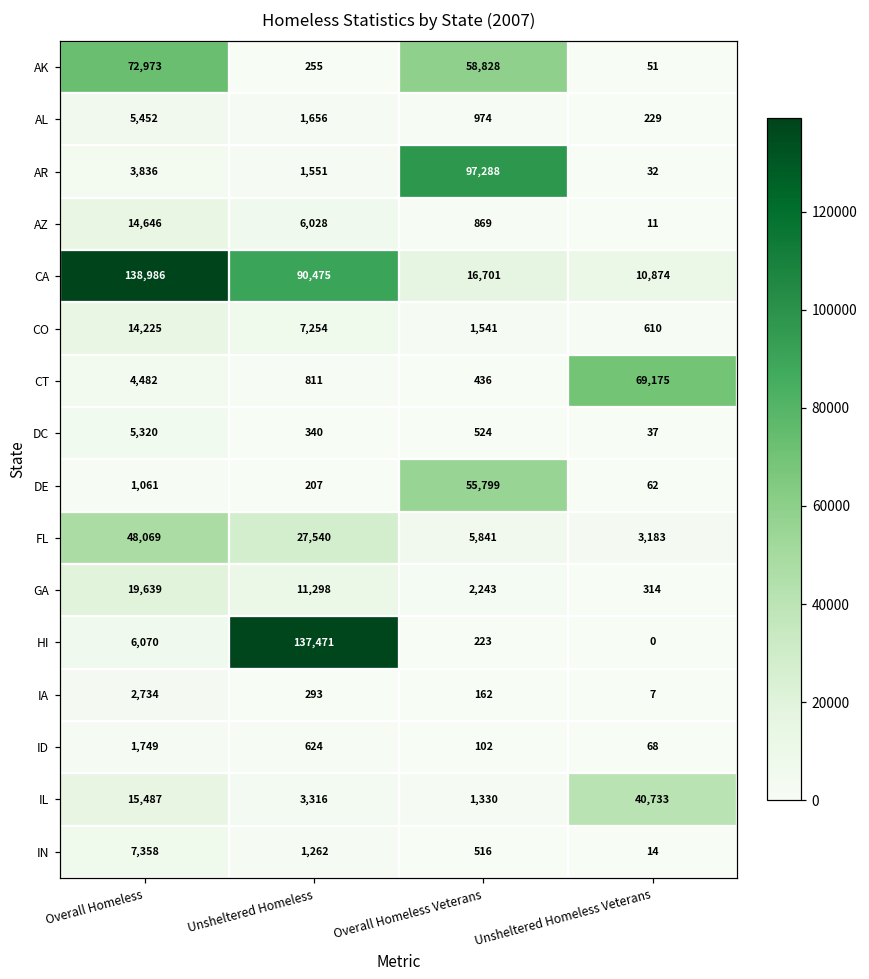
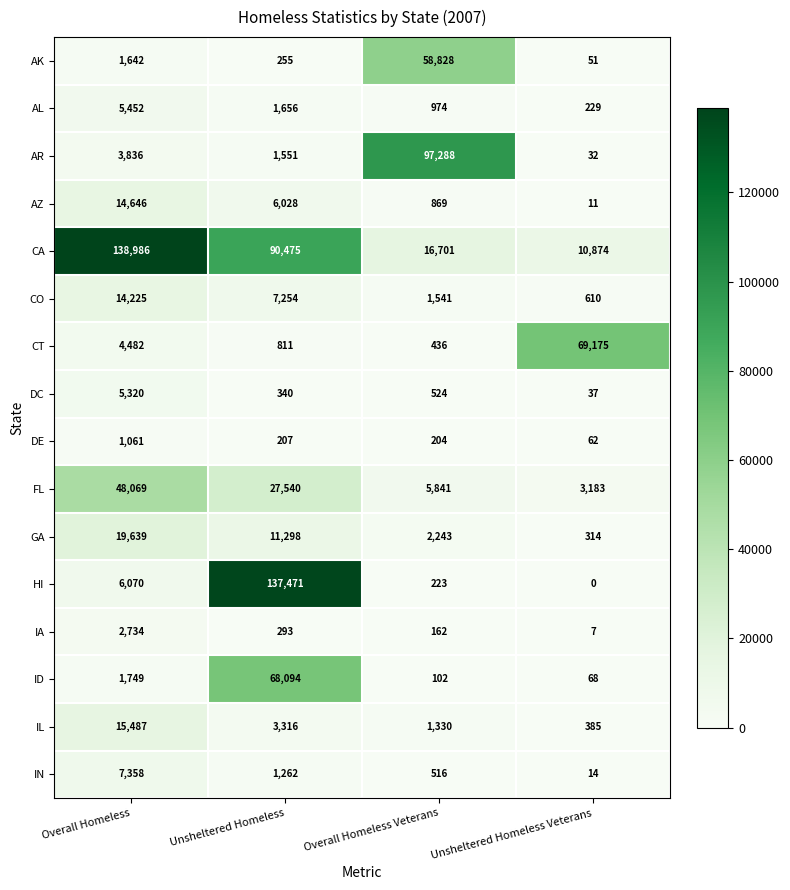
  {
    "AK": {
-     "Overall Homeless": "72,973",
+     "Overall Homeless": "1,642",
      "Unsheltered Homeless": "255",
      "Overall Homeless Veterans": "58,828",
      "Unsheltered Homeless Veterans": "51"
    },
    "AL": {
      "Overall Homeless": "5,452",
      "Unsheltered Homeless": "1,656",
      "Overall Homeless Veterans": "974",
      "Unsheltered Homeless Veterans": "229"
    },
    "AR": {
      "Overall Homeless": "3,836",
      "Unsheltered Homeless": "1,551",
      "Overall Homeless Veterans": "97,288",
      "Unsheltered Homeless Veterans": "32"
    },
    "AZ": {
      "Overall Homeless": "14,646",
      "Unsheltered Homeless": "6,028",
      "Overall Homeless Veterans": "869",
      "Unsheltered Homeless Veterans": "11"
    },
    "CA": {
      "Overall Homeless": "138,986",
      "Unsheltered Homeless": "90,475",
      "Overall Homeless Veterans": "16,701",
      "Unsheltered Homeless Veterans": "10,874"
    },
    "CO": {
      "Overall Homeless": "14,225",
      "Unsheltered Homeless": "7,254",
      "Overall Homeless Veterans": "1,541",
      "Unsheltered Homeless Veterans": "610"
    },
    "CT": {
      "Overall Homeless": "4,482",
      "Unsheltered Homeless": "811",
      "Overall Homeless Veterans": "436",
      "Unsheltered Homeless Veterans": "69,175"
    },
    "DC": {
      "Overall Homeless": "5,320",
      "Unsheltered Homeless": "340",
      "Overall Homeless Veterans": "524",
      "Unsheltered Homeless Veterans": "37"
    },
    "DE": {
      "Overall Homeless": "1,061",
      "Unsheltered Homeless": "207",
-     "Overall Homeless Veterans": "55,799",
+     "Overall Homeless Veterans": "204",
      "Unsheltered Homeless Veterans": "62"
    },
    "FL": {
      "Overall Homeless": "48,069",
      "Unsheltered Homeless": "27,540",
      "Overall Homeless Veterans": "5,841",
      "Unsheltered Homeless Veterans": "3,183"
    },
    "GA": {
      "Overall Homeless": "19,639",
      "Unsheltered Homeless": "11,298",
      "Overall Homeless Veterans": "2,243",
      "Unsheltered Homeless Veterans": "314"
    },
    "HI": {
      "Overall Homeless": "6,070",
      "Unsheltered Homeless": "137,471",
      "Overall Homeless Veterans": "223",
      "Unsheltered Homeless Veterans": "0"
    },
    "IA": {
      "Overall Homeless": "2,734",
      "Unsheltered Homeless": "293",
      "Overall Homeless Veterans": "162",
      "Unsheltered Homeless Veterans": "7"
    },
    "ID": {
      "Overall Homeless": "1,749",
-     "Unsheltered Homeless": "624",
+     "Unsheltered Homeless": "68,094",
      "Overall Homeless Veterans": "102",
      "Unsheltered Homeless Veterans": "68"
    },
    "IL": {
      "Overall Homeless": "15,487",
      "Unsheltered Homeless": "3,316",
      "Overall Homeless Veterans": "1,330",
-     "Unsheltered Homeless Veterans": "40,733"
+     "Unsheltered Homeless Veterans": "385"
    },
    "IN": {
      "Overall Homeless": "7,358",
      "Unsheltered Homeless": "1,262",
      "Overall Homeless Veterans": "516",
      "Unsheltered Homeless Veterans": "14"
    }
  }
